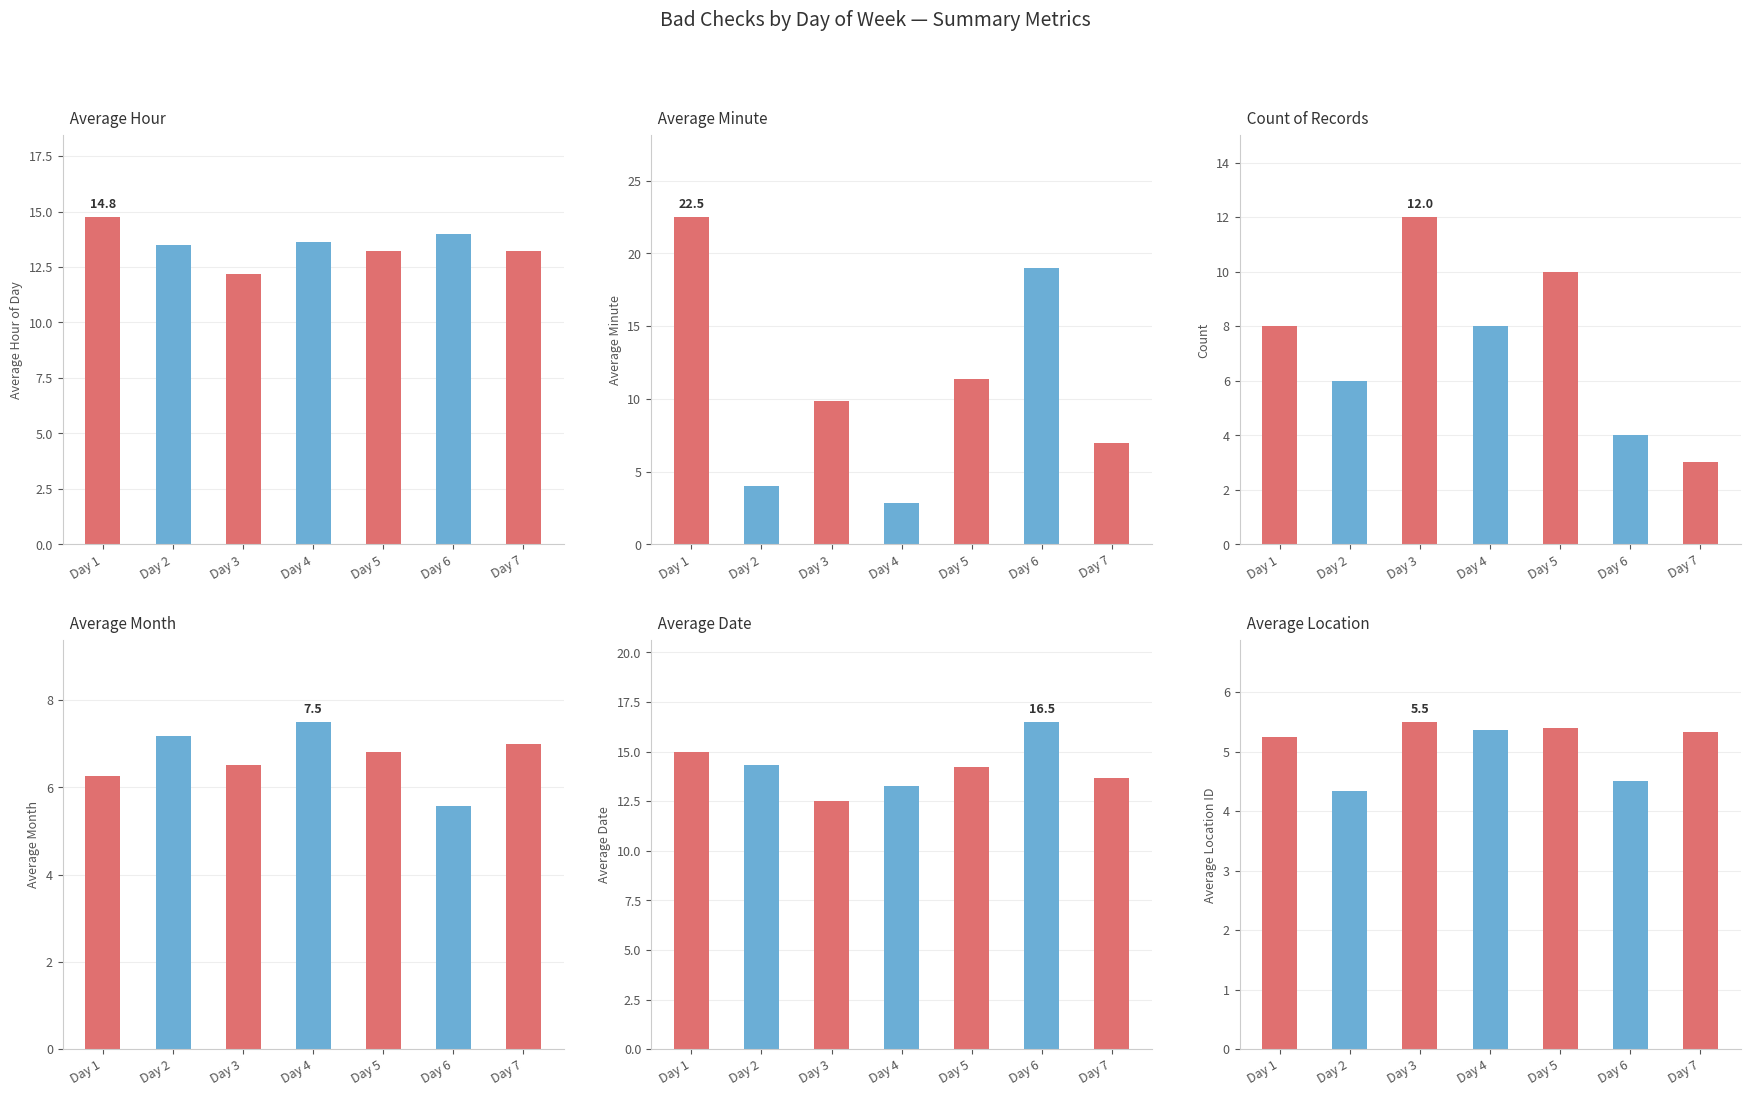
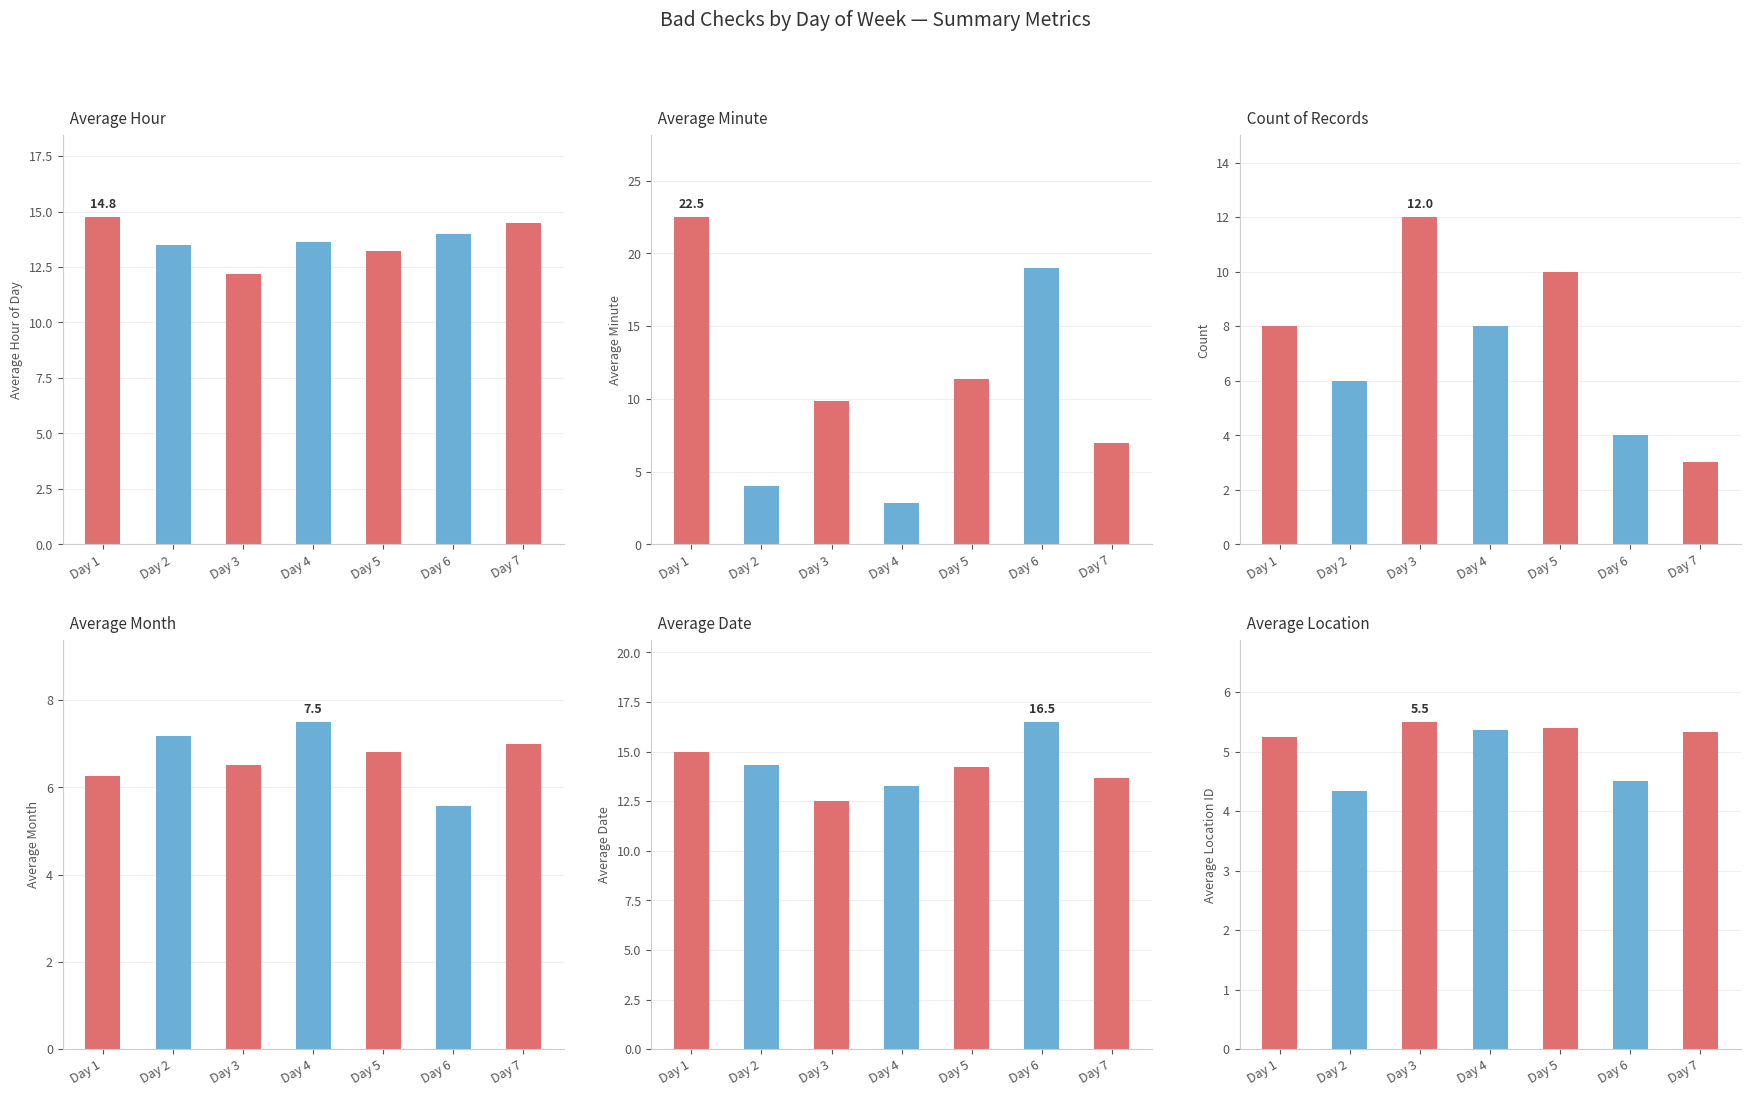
  {
    "Average Hour": {
      "Day 2": 13.5,
      "Day 3": 12.2,
      "Day 4": 13.6,
      "Day 5": 13.2,
      "Day 6": 14.0,
-     "Day 7": 13.2
+     "Day 7": 14.5
    },
    "Average Minute": {
      "Day 1": 22.5
    },
    "Count of Records": {
      "Day 3": 12.0
    },
    "Average Month": {
      "Day 4": 7.5
    },
    "Average Date": {
      "Day 6": 16.5
    },
    "Average Location": {
      "Day 3": 5.5
    }
  }
